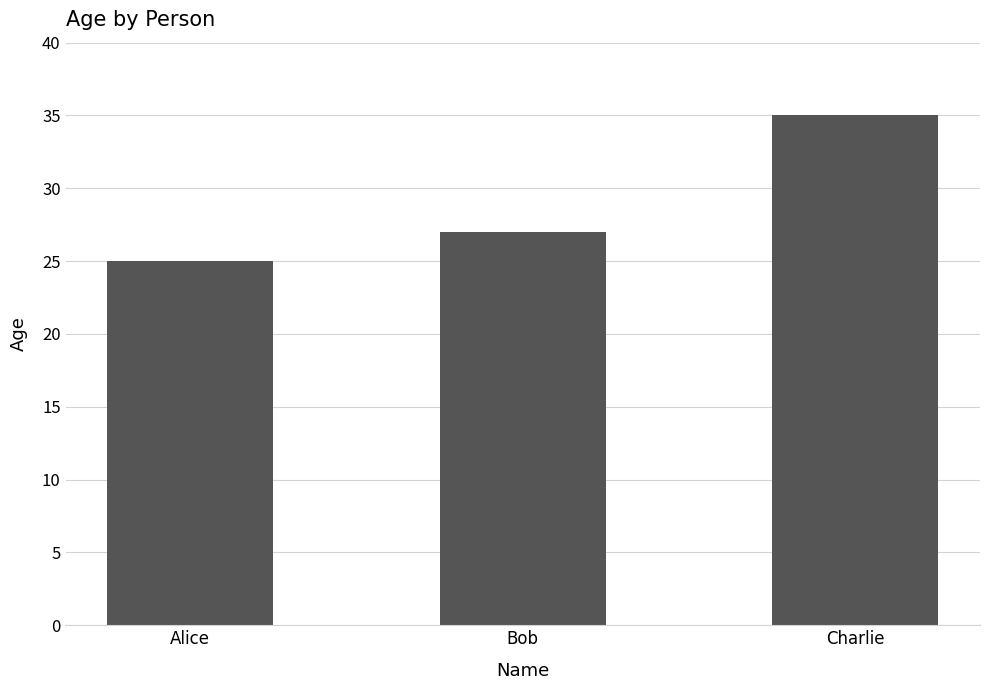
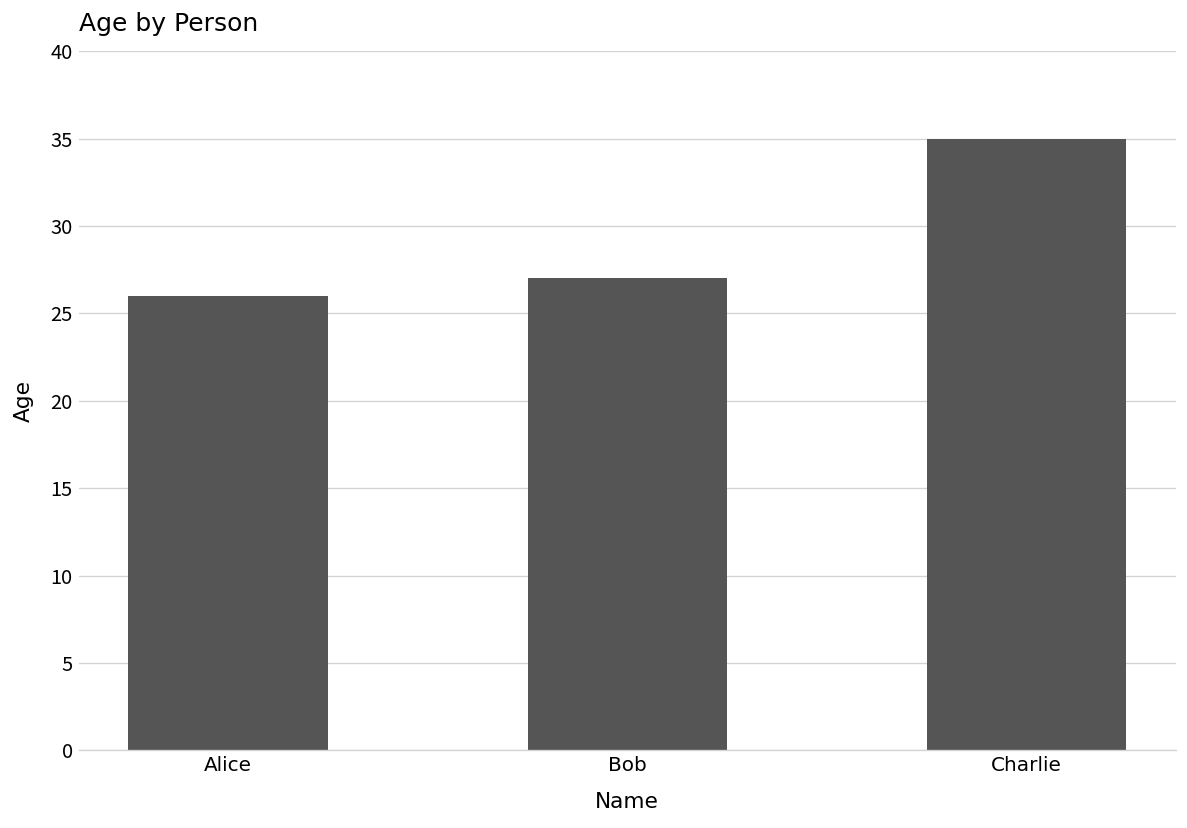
  {
-   "Alice": 25,
+   "Alice": 26,
    "Bob": 27,
    "Charlie": 35
  }
